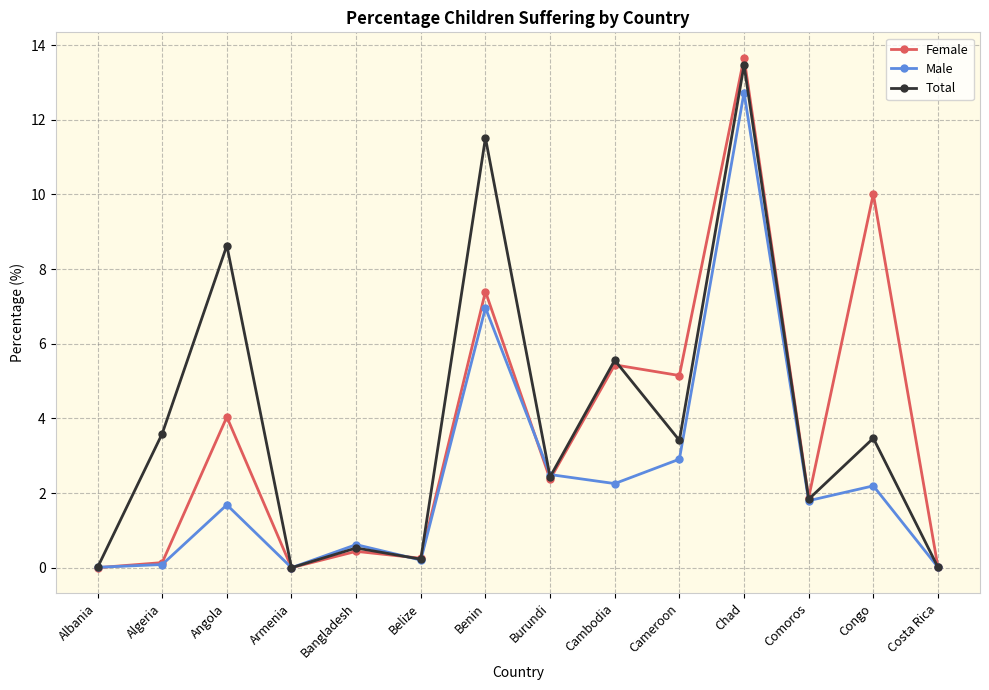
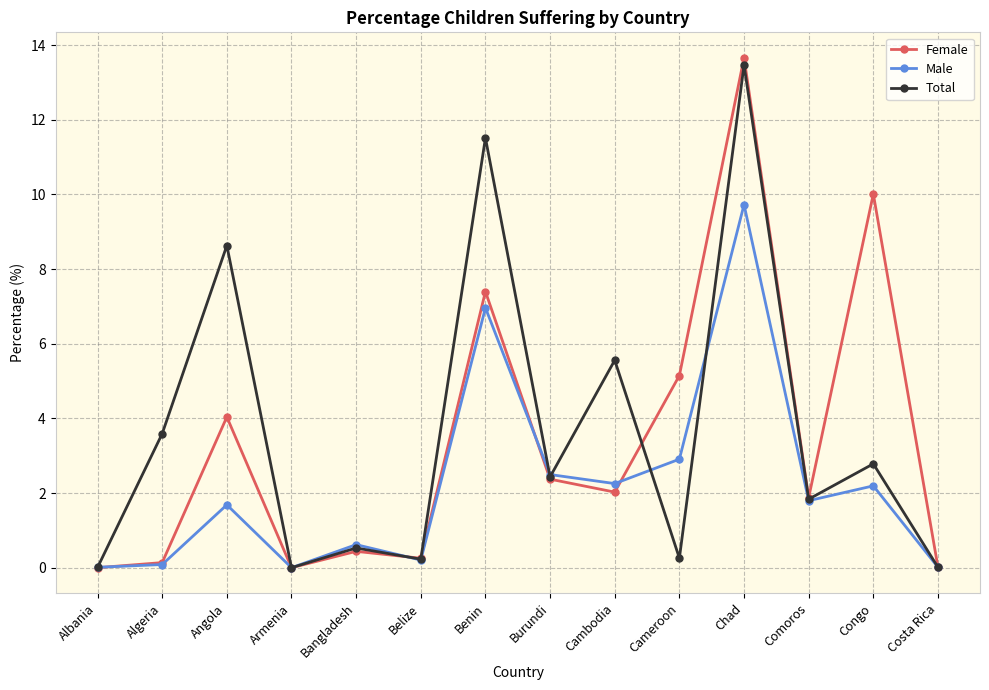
  {
    "Female": {
      "Angola": 4.0,
      "Bangladesh": 0.4,
      "Benin": 7.4,
-     "Cambodia": 5.4,
+     "Cambodia": 2.0,
      "Cameroon": 5.1,
      "Chad": 13.7,
      "Congo": 10.0
    },
    "Male": {
      "Angola": 1.7,
      "Bangladesh": 0.6,
      "Benin": 7.0,
      "Cambodia": 2.3,
      "Cameroon": 2.9,
-     "Chad": 12.7,
+     "Chad": 9.7,
      "Congo": 2.2
    },
    "Total": {
      "Algeria": 3.6,
      "Angola": 8.6,
      "Bangladesh": 0.5,
      "Benin": 11.5,
      "Cambodia": 5.6,
-     "Cameroon": 3.4,
+     "Cameroon": 0.3,
      "Chad": 13.5,
-     "Congo": 3.5
+     "Congo": 2.8
    }
  }
